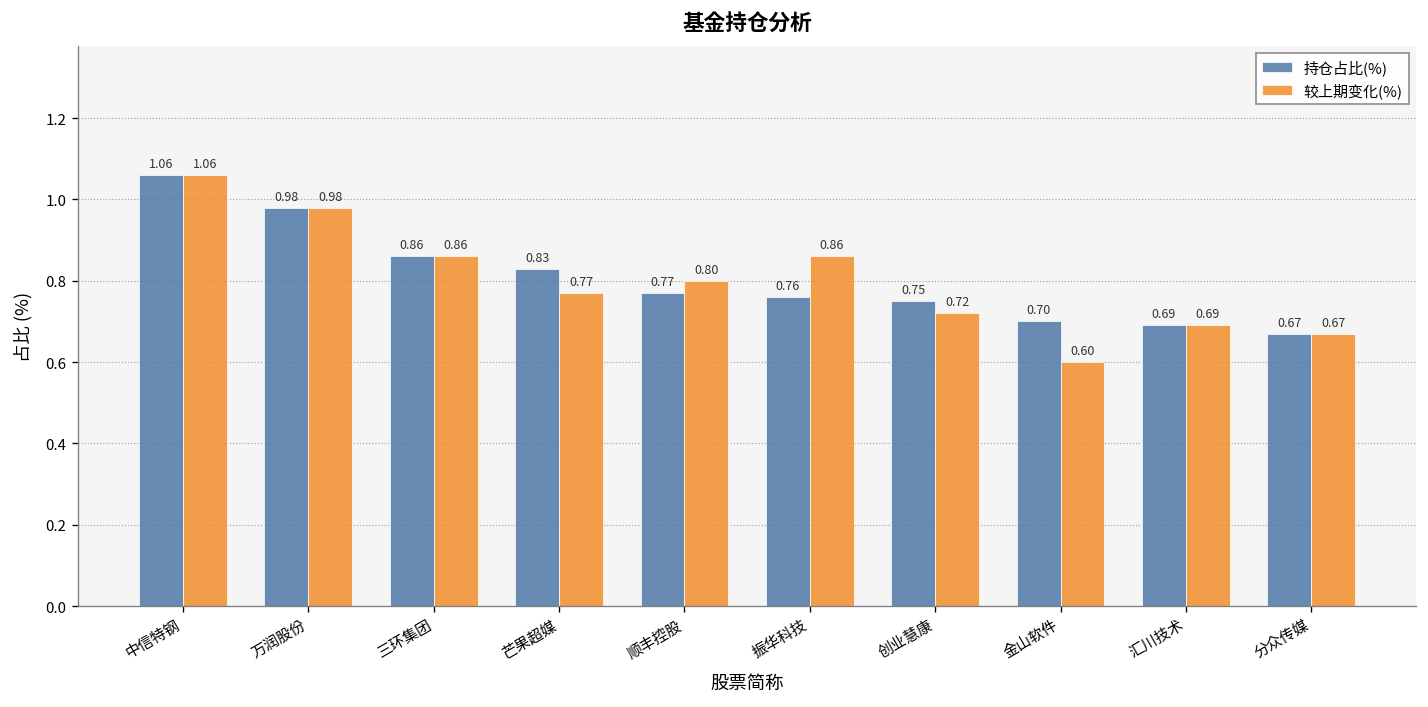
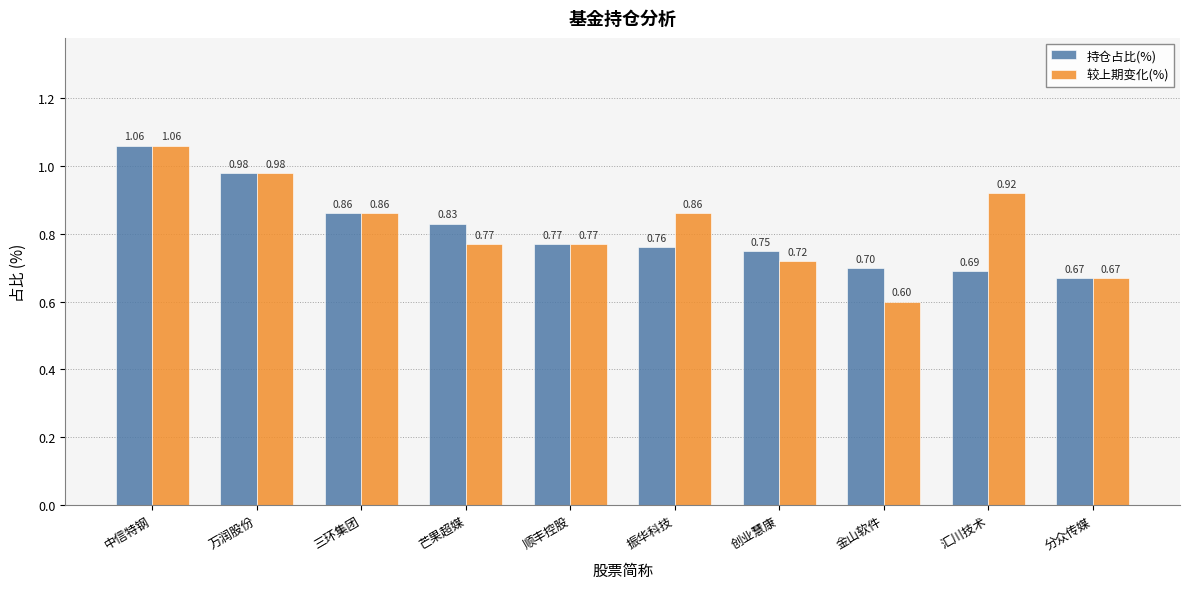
  {
    "持仓占比(%)": {
      "中信特钢": 1.06,
      "万润股份": 0.98,
      "三环集团": 0.86,
      "芒果超媒": 0.83,
      "顺丰控股": 0.77,
      "振华科技": 0.76,
      "创业慧康": 0.75,
      "金山软件": 0.70,
      "汇川技术": 0.69,
      "分众传媒": 0.67
    },
    "较上期变化(%)": {
      "中信特钢": 1.06,
      "万润股份": 0.98,
      "三环集团": 0.86,
      "芒果超媒": 0.77,
-     "顺丰控股": 0.80,
+     "顺丰控股": 0.77,
      "振华科技": 0.86,
      "创业慧康": 0.72,
      "金山软件": 0.60,
-     "汇川技术": 0.69,
+     "汇川技术": 0.92,
      "分众传媒": 0.67
    }
  }
